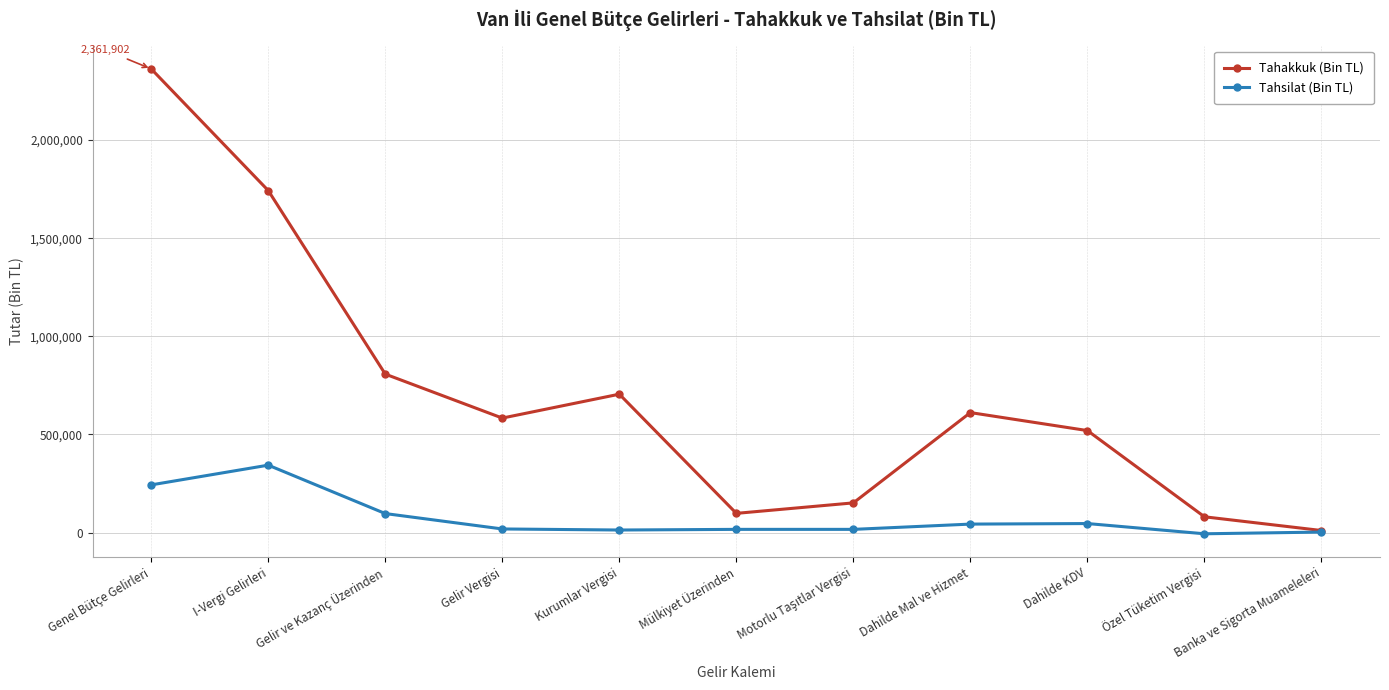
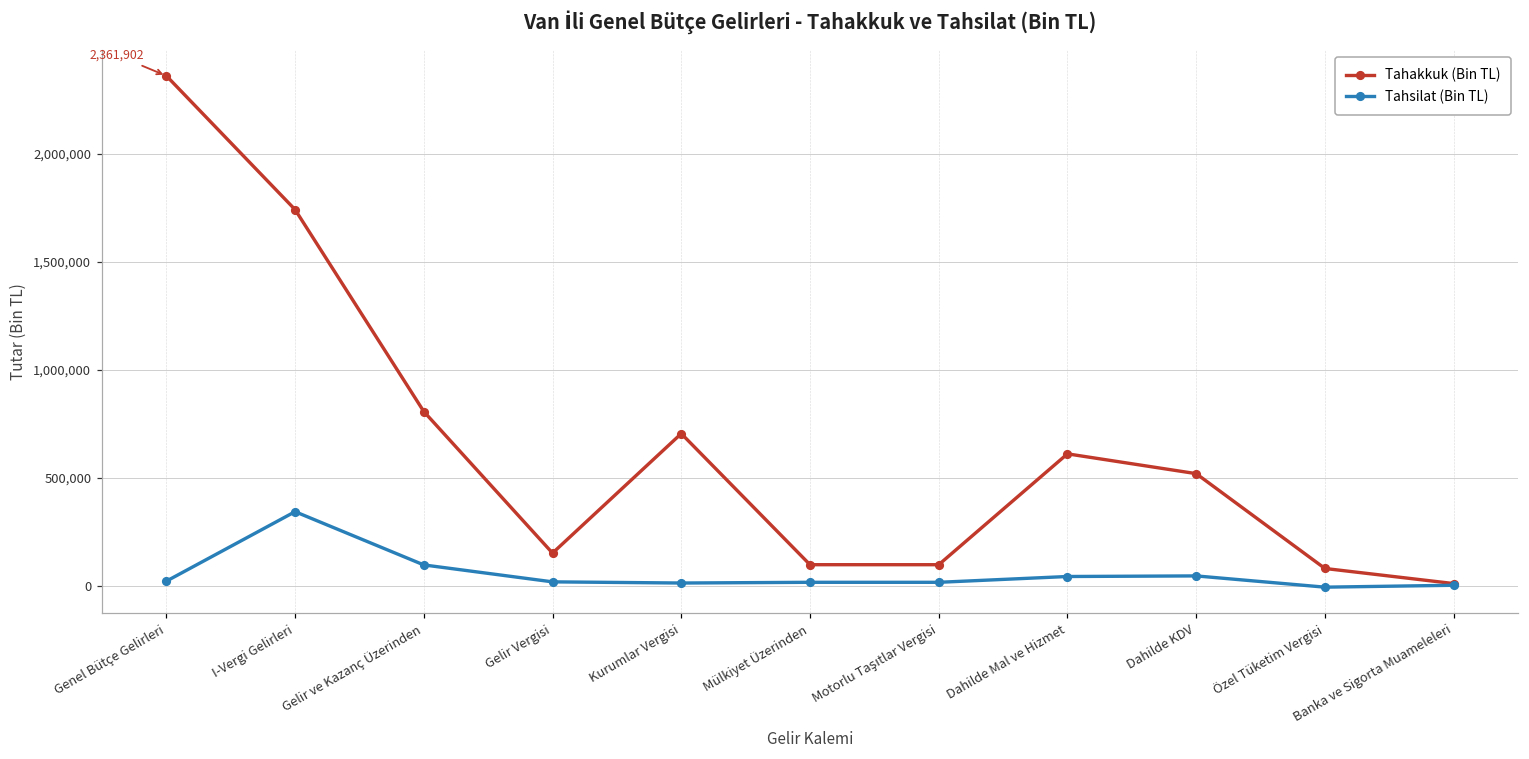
  {
    "Tahakkuk (Bin TL)": {
      "I-Vergi Gelirleri": "1,740,000",
      "Gelir ve Kazanç Üzerinden": "810,000",
-     "Gelir Vergisi": "580,000",
+     "Gelir Vergisi": "150,000",
      "Kurumlar Vergisi": "710,000",
      "Mülkiyet Üzerinden": "100,000",
-     "Motorlu Taşıtlar Vergisi": "150,000",
+     "Motorlu Taşıtlar Vergisi": "100,000",
      "Dahilde Mal ve Hizmet": "610,000",
      "Dahilde KDV": "520,000",
      "Özel Tüketim Vergisi": "80,000"
    },
    "Tahsilat (Bin TL)": {
-     "Genel Bütçe Gelirleri": "240,000",
+     "Genel Bütçe Gelirleri": "20,000",
      "I-Vergi Gelirleri": "340,000",
      "Gelir ve Kazanç Üzerinden": "100,000",
      "Gelir Vergisi": "20,000",
      "Kurumlar Vergisi": "10,000",
      "Mülkiyet Üzerinden": "20,000",
      "Motorlu Taşıtlar Vergisi": "20,000",
      "Dahilde Mal ve Hizmet": "40,000",
      "Dahilde KDV": "50,000",
      "Özel Tüketim Vergisi": "-10,000"
    }
  }
